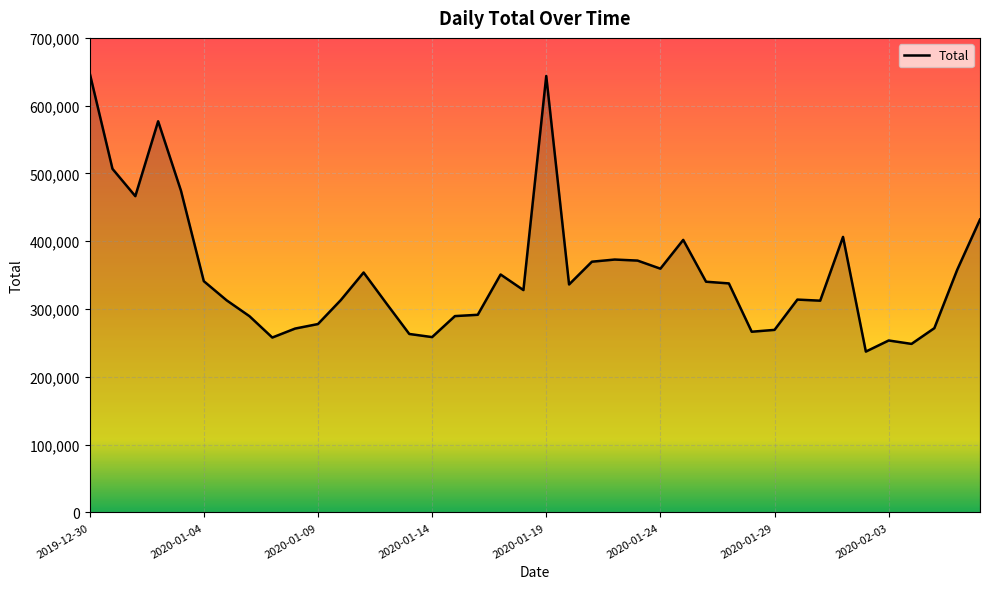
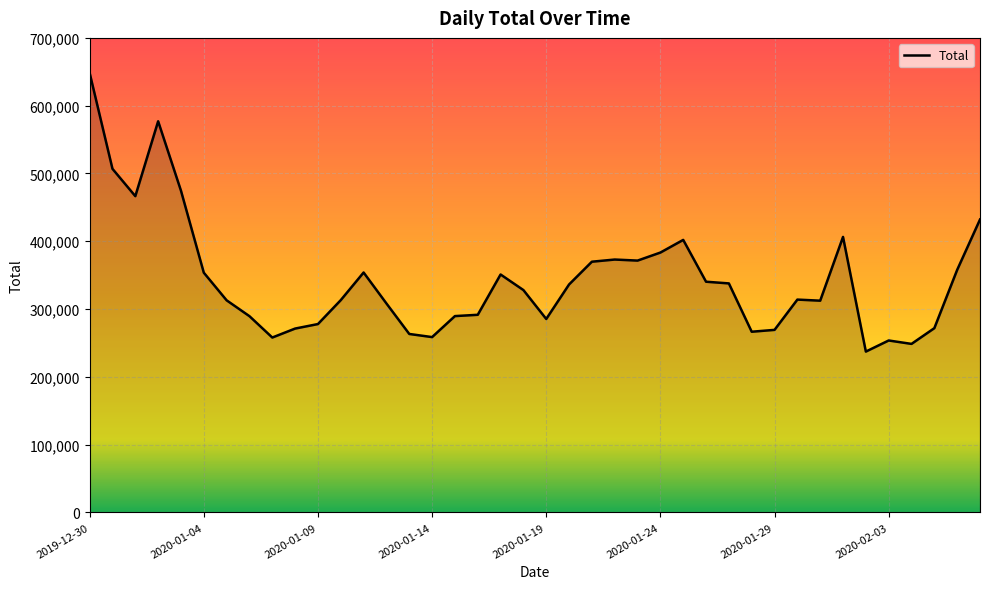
  {
    "2019-12-30": "650,000",
-   "2020-01-04": "340,000",
+   "2020-01-04": "350,000",
    "2020-01-09": "280,000",
    "2020-01-14": "260,000",
-   "2020-01-19": "640,000",
-   "2020-01-24": "360,000",
+   "2020-01-19": "290,000",
+   "2020-01-24": "380,000",
    "2020-01-29": "270,000",
    "2020-02-03": "250,000"
  }
